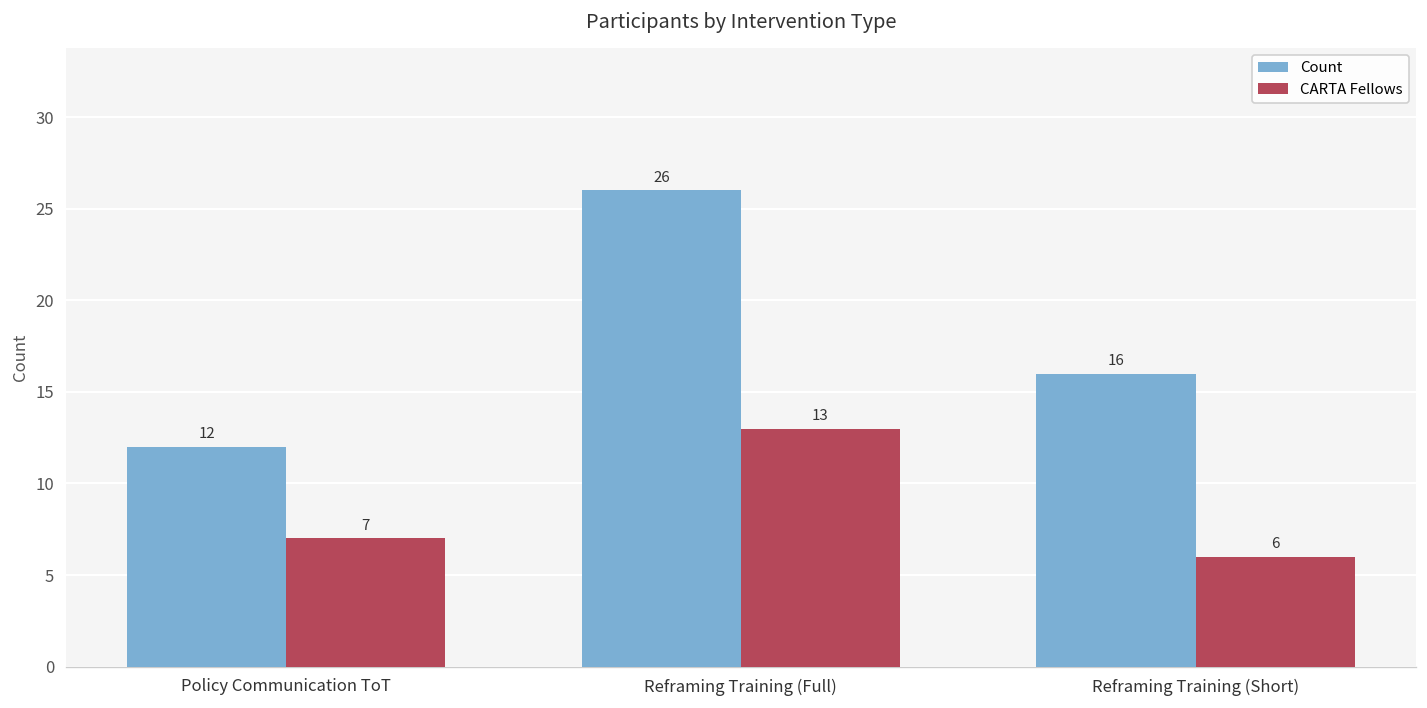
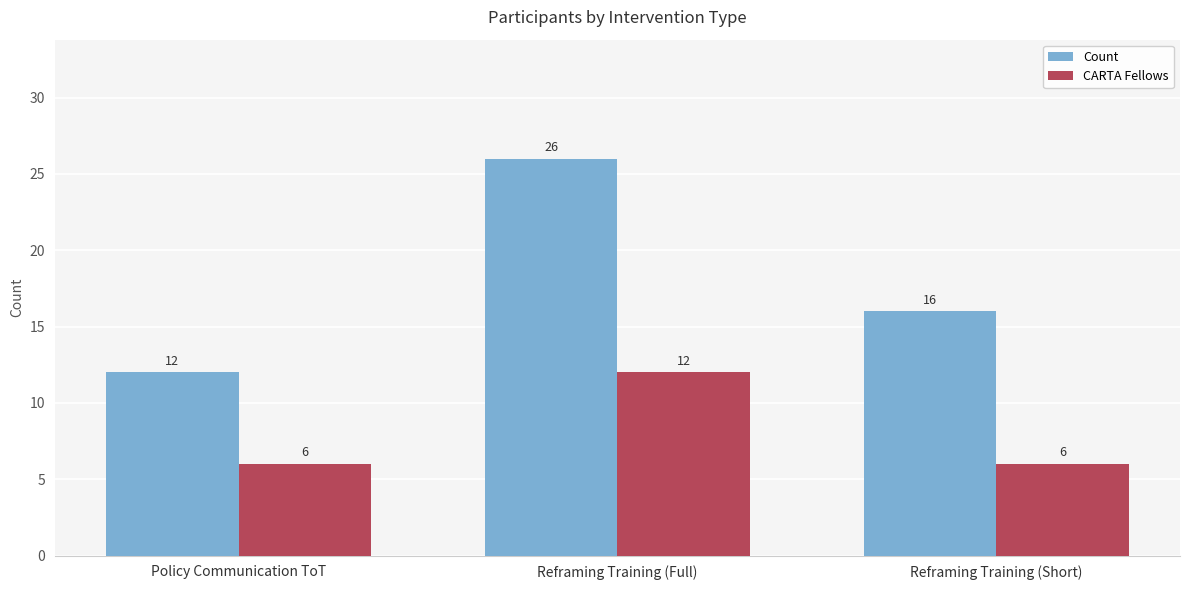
  {
    "Count": {
      "Policy Communication ToT": 12,
      "Reframing Training (Full)": 26,
      "Reframing Training (Short)": 16
    },
    "CARTA Fellows": {
-     "Policy Communication ToT": 7,
-     "Reframing Training (Full)": 13,
+     "Policy Communication ToT": 6,
+     "Reframing Training (Full)": 12,
      "Reframing Training (Short)": 6
    }
  }
